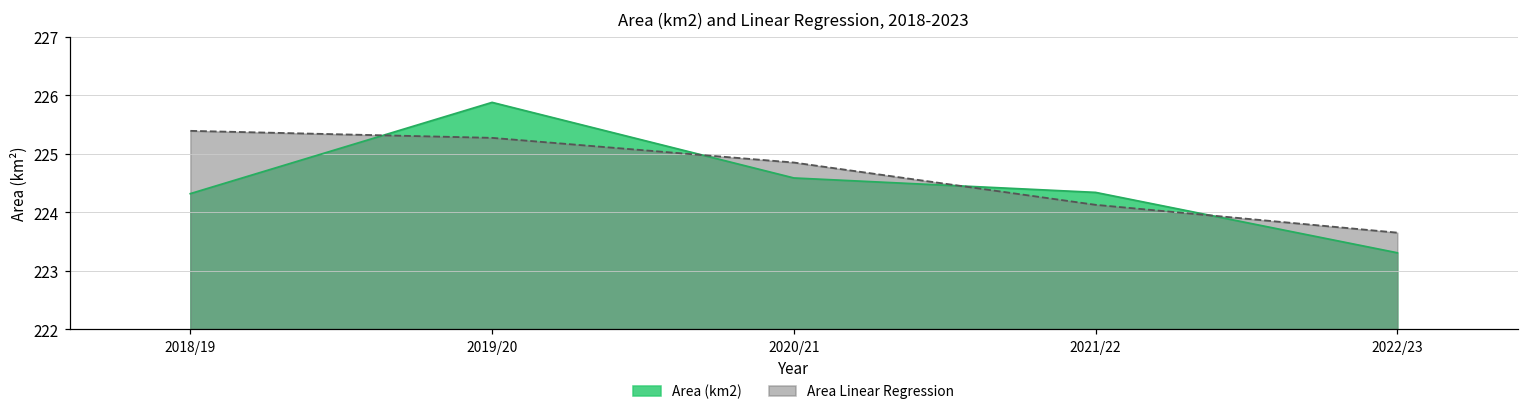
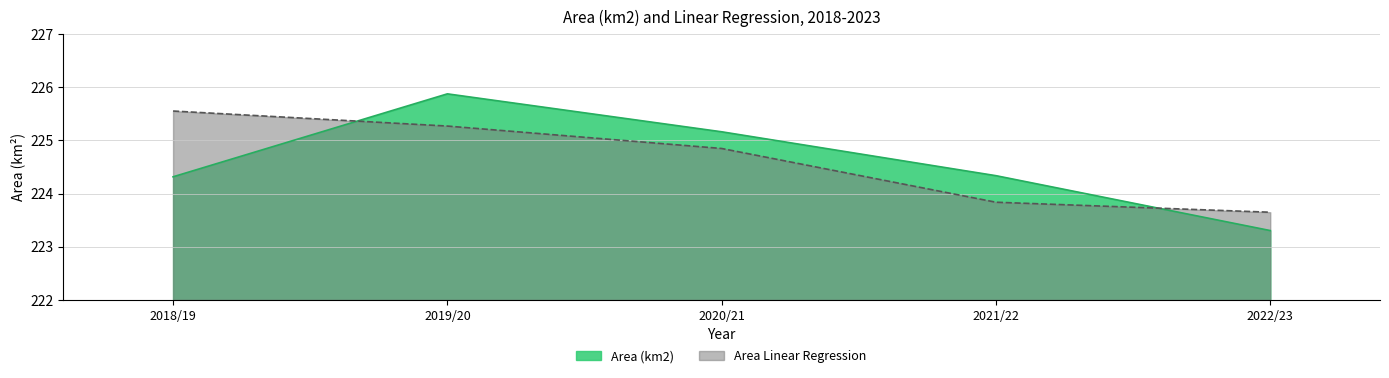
  {
    "Area (km2)": {
      "2018/19": 224.3,
      "2019/20": 225.9,
-     "2020/21": 224.6,
+     "2020/21": 225.2,
      "2021/22": 224.3,
      "2022/23": 223.3
    },
    "Area Linear Regression": {
-     "2018/19": 225.4,
+     "2018/19": 225.6,
      "2019/20": 225.3,
      "2020/21": 224.8,
-     "2021/22": 224.1,
+     "2021/22": 223.8,
      "2022/23": 223.6
    }
  }
